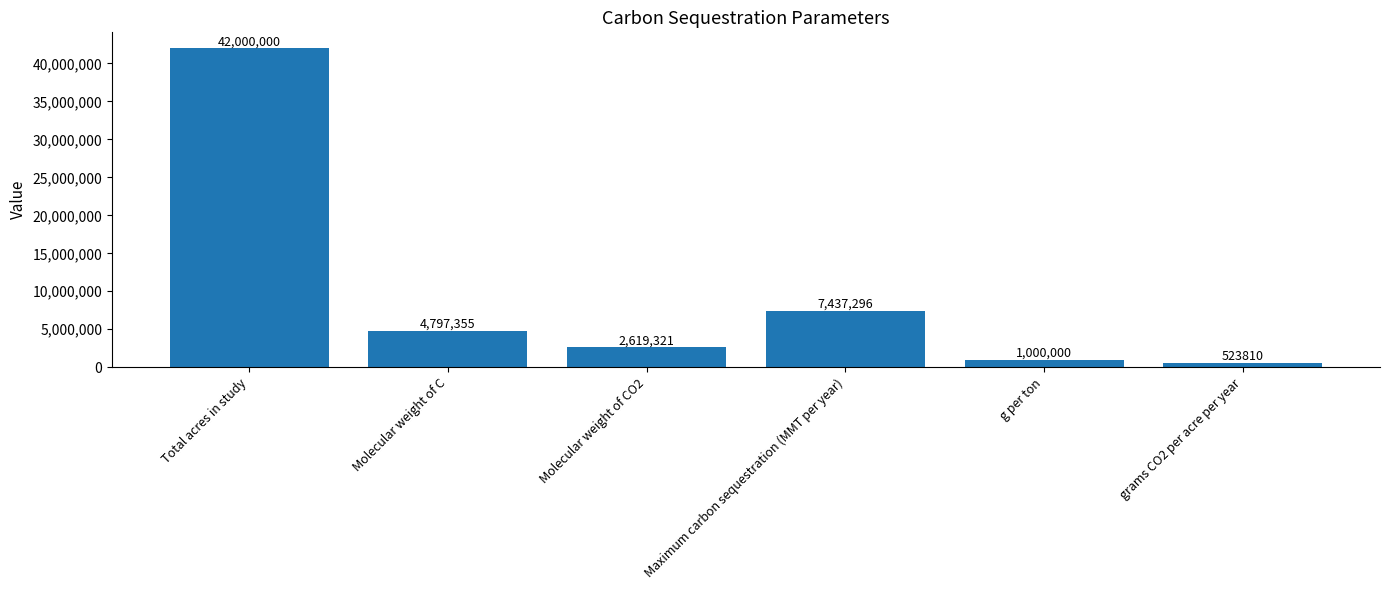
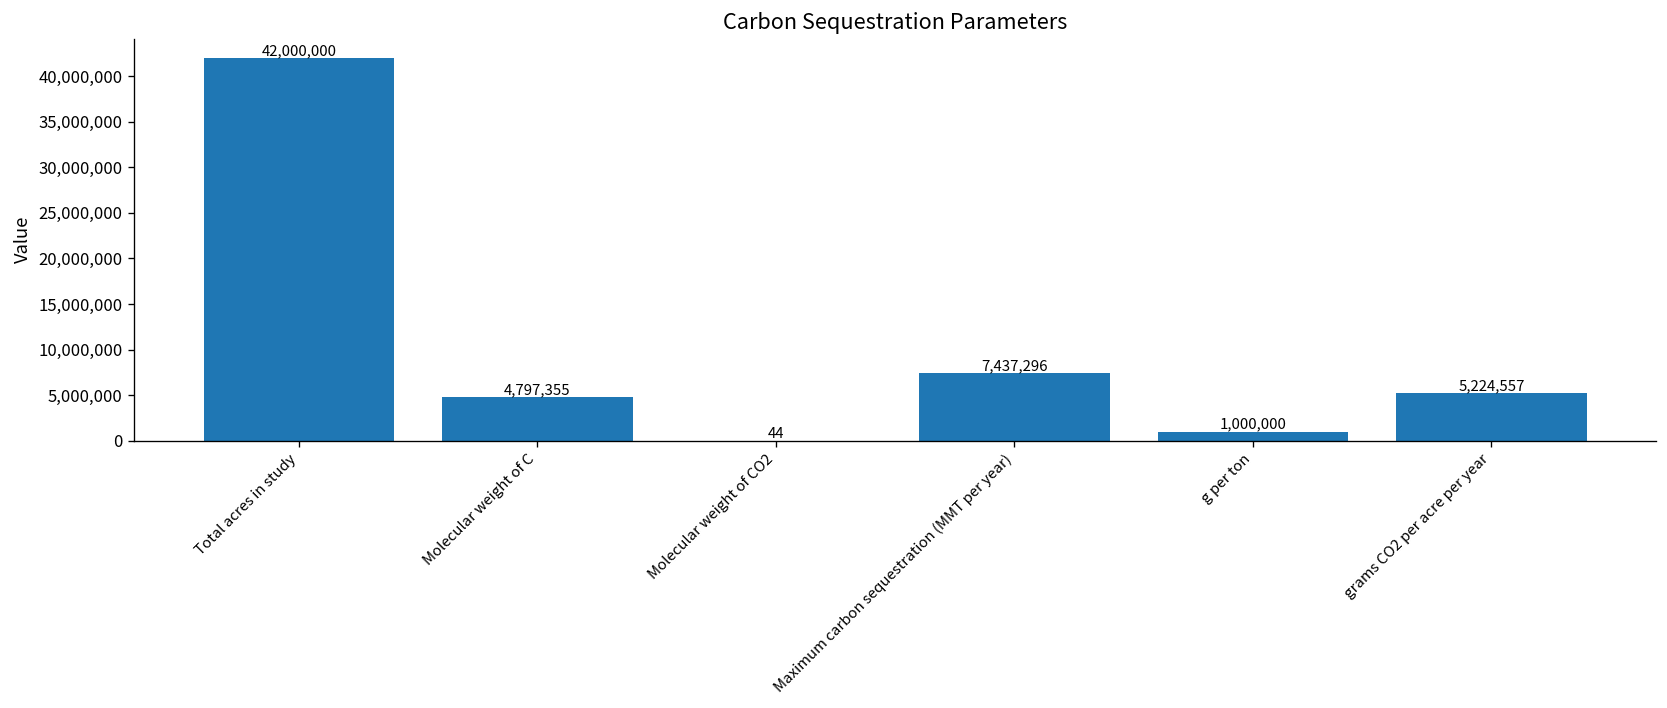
  {
    "Total acres in study": "42,000,000",
    "Molecular weight of C": "4,797,355",
-   "Molecular weight of CO2": "2,619,321",
+   "Molecular weight of CO2": "44",
    "Maximum carbon sequestration (MMT per year)": "7,437,296",
    "g per ton": "1,000,000",
-   "grams CO2 per acre per year": "523810"
+   "grams CO2 per acre per year": "5,224,557"
  }
